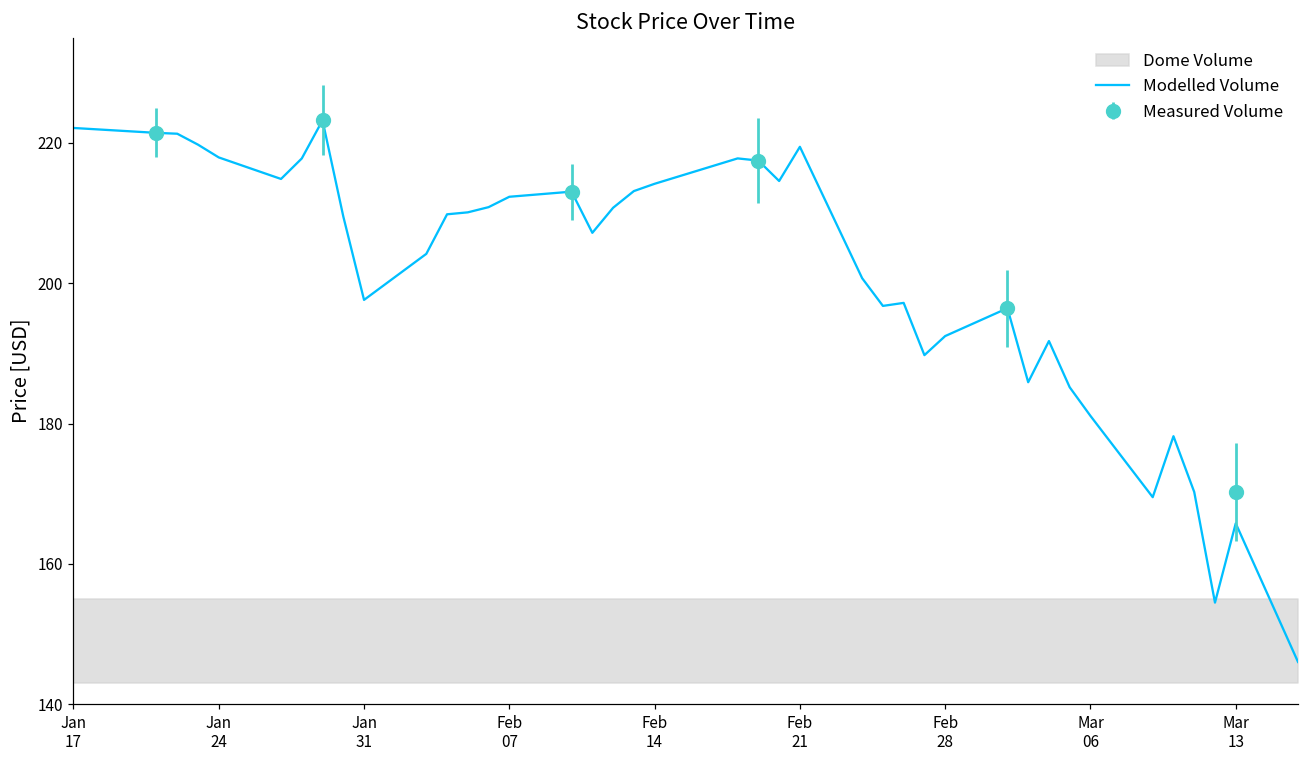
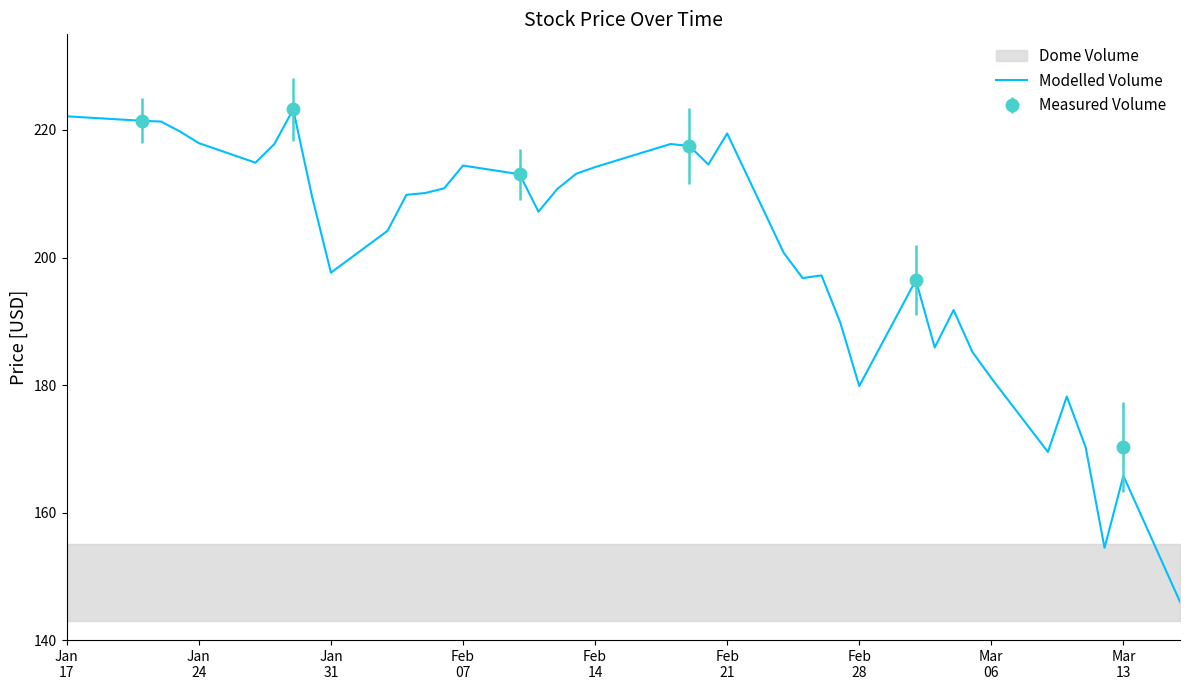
  {
    "Modelled Volume": {
      "Jan 17": 222,
      "Jan 24": 218,
      "Jan 31": 198,
-     "Feb 07": 212,
+     "Feb 07": 214,
      "Feb 14": 214,
      "Feb 21": 219,
-     "Feb 28": 192,
+     "Feb 28": 180,
      "Mar 06": 181,
      "Mar 13": 166
    },
    "Dome Volume": {
      "Jan 17": 155,
      "Jan 24": 155,
      "Jan 31": 155,
      "Feb 07": 155,
      "Feb 14": 155,
      "Feb 21": 155,
      "Feb 28": 155,
      "Mar 06": 155,
      "Mar 13": 155
    }
  }
